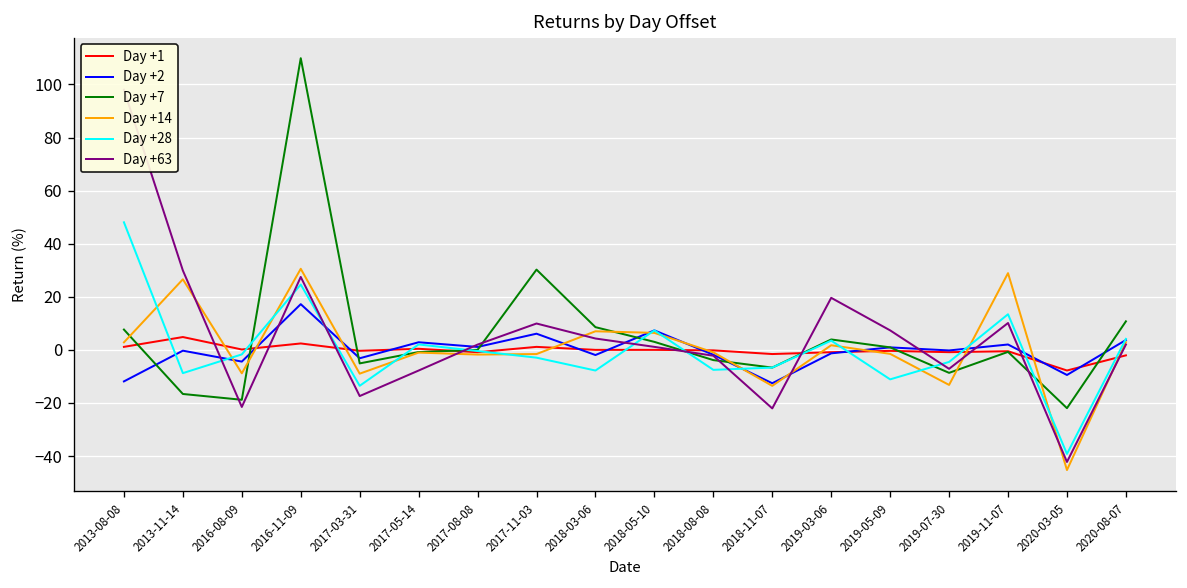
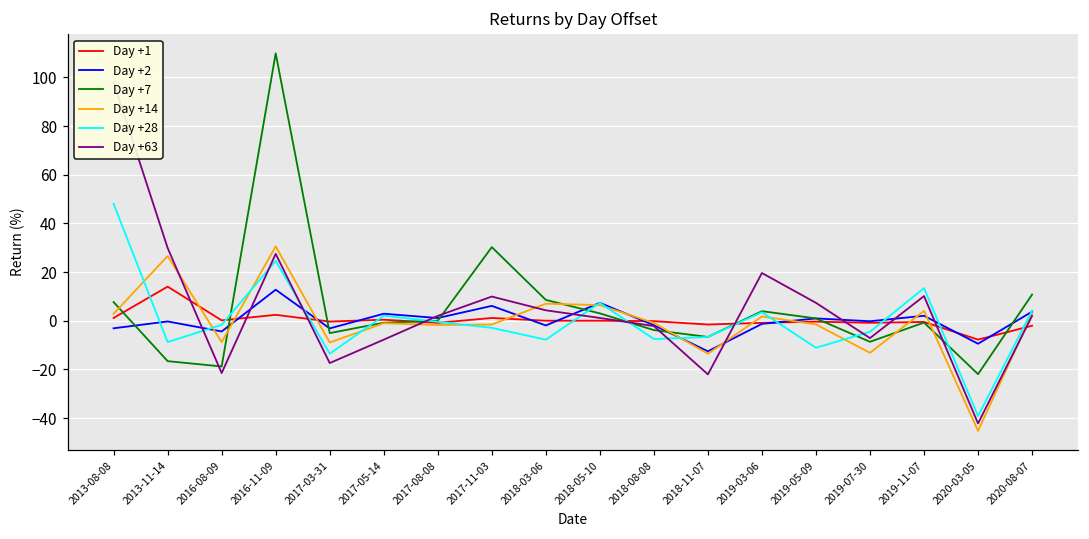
  {
    "Day +1": {
      "2013-08-08": 1,
-     "2013-11-14": 5,
+     "2013-11-14": 14,
      "2016-08-09": 0,
      "2016-11-09": 2,
      "2017-03-31": 0,
      "2017-05-14": 0,
      "2017-11-03": 1,
      "2018-03-06": 0,
      "2018-11-07": -2,
      "2020-03-05": -8,
      "2020-08-07": -2
    },
    "Day +2": {
-     "2013-08-08": -12,
+     "2013-08-08": -3,
      "2013-11-14": 0,
      "2016-08-09": -4,
-     "2016-11-09": 17,
+     "2016-11-09": 13,
      "2017-03-31": -3,
      "2017-11-03": 6,
      "2018-03-06": -2,
      "2019-11-07": 2,
      "2020-03-05": -9
    },
    "Day +7": {
      "2013-08-08": 8,
      "2013-11-14": -17,
      "2016-08-09": -19,
      "2016-11-09": 110,
      "2017-03-31": -5,
      "2017-11-03": 30,
      "2018-03-06": 9,
      "2018-05-10": 3,
      "2018-08-08": -4,
      "2019-07-30": -9,
      "2020-03-05": -22,
      "2020-08-07": 11
    },
    "Day +14": {
      "2013-08-08": 3,
      "2013-11-14": 27,
      "2016-08-09": -9,
      "2016-11-09": 31,
      "2017-03-31": -9,
      "2017-11-03": -2,
      "2018-03-06": 7,
      "2019-03-06": 2,
      "2019-07-30": -13,
-     "2019-11-07": 29,
+     "2019-11-07": 4,
      "2020-03-05": -45
    },
    "Day +28": {
      "2013-08-08": 48,
      "2013-11-14": -9,
      "2016-08-09": -2,
      "2016-11-09": 25,
      "2017-03-31": -14,
      "2017-11-03": -3,
      "2018-03-06": -8,
      "2018-08-08": -8,
      "2019-05-09": -11,
      "2019-07-30": -5,
      "2019-11-07": 13,
      "2020-03-05": -39
    },
    "Day +63": {
      "2013-11-14": 30,
      "2016-08-09": -22,
      "2016-11-09": 27,
      "2017-03-31": -17,
      "2017-05-14": -8,
      "2017-11-03": 10,
      "2018-03-06": 4,
      "2018-11-07": -22,
      "2019-03-06": 20,
      "2019-05-09": 7,
      "2019-07-30": -7,
      "2019-11-07": 10,
      "2020-03-05": -42
    }
  }
